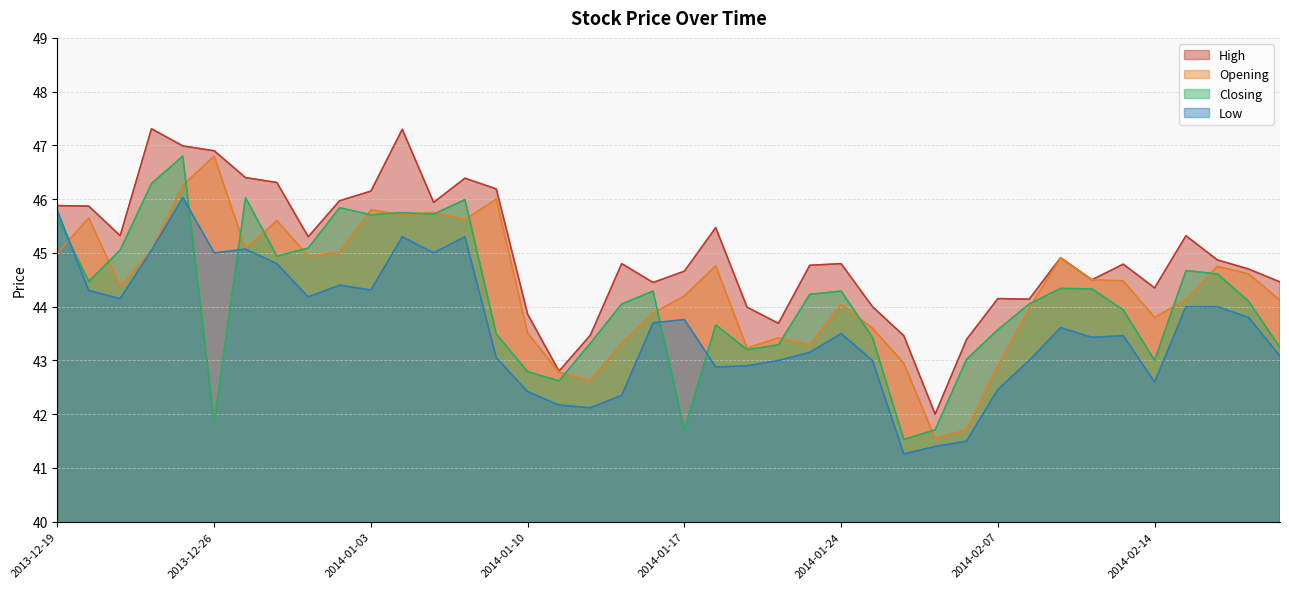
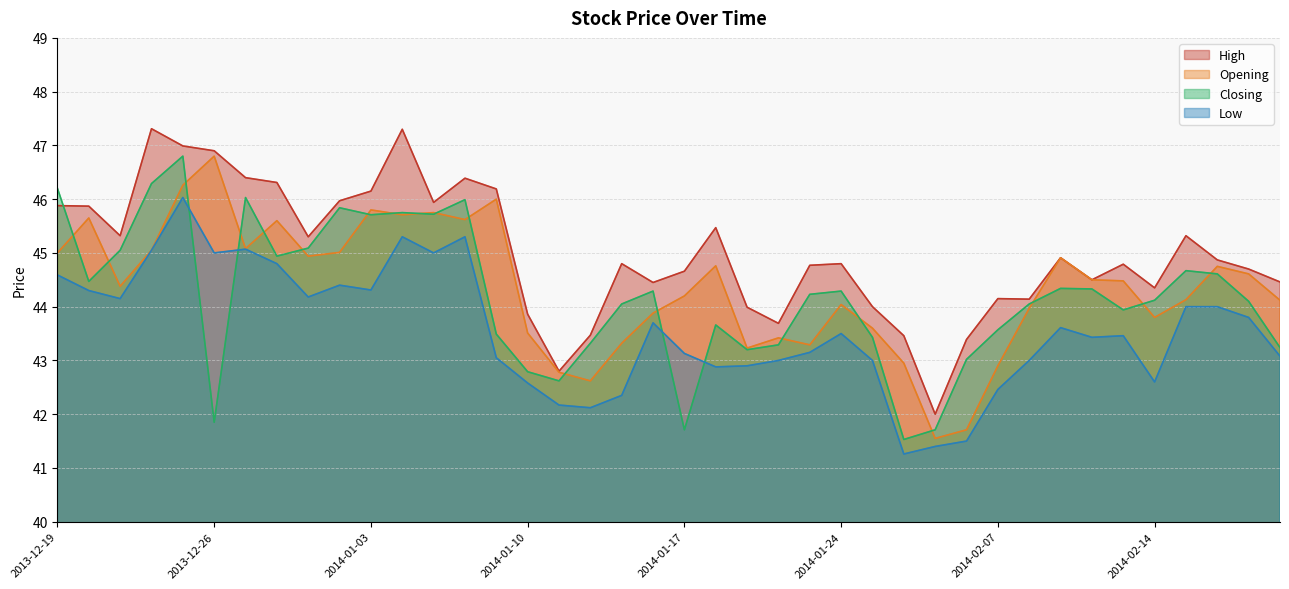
  {
    "Closing": {
-     "2013-12-19": 45.7,
+     "2013-12-19": 46.2,
      "2013-12-26": 41.9,
      "2014-01-03": 45.7,
      "2014-01-10": 42.8,
      "2014-01-17": 41.7,
      "2014-01-24": 44.3,
      "2014-02-07": 43.6,
-     "2014-02-14": 43.0
+     "2014-02-14": 44.1
    },
    "Low": {
-     "2013-12-19": 45.8,
+     "2013-12-19": 44.6,
      "2013-12-26": 45.0,
      "2014-01-03": 44.3,
-     "2014-01-10": 42.4,
-     "2014-01-17": 43.8,
+     "2014-01-10": 42.6,
+     "2014-01-17": 43.1,
      "2014-01-24": 43.5,
      "2014-02-07": 42.5,
      "2014-02-14": 42.6
    }
  }
